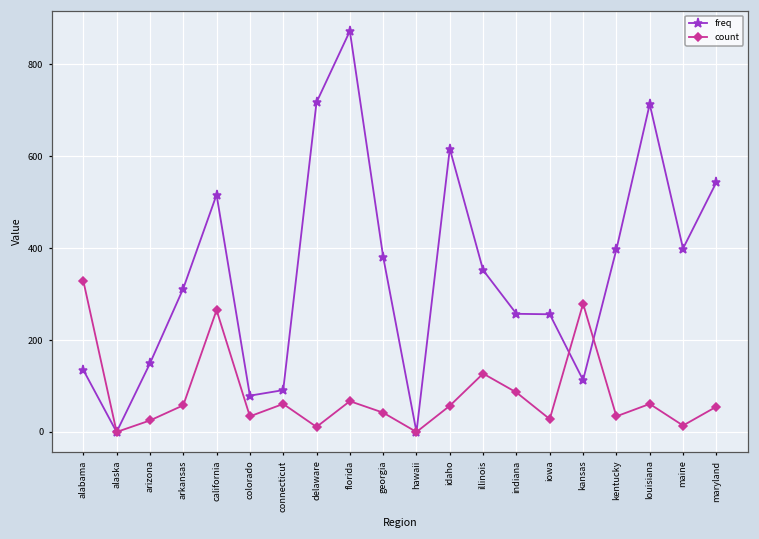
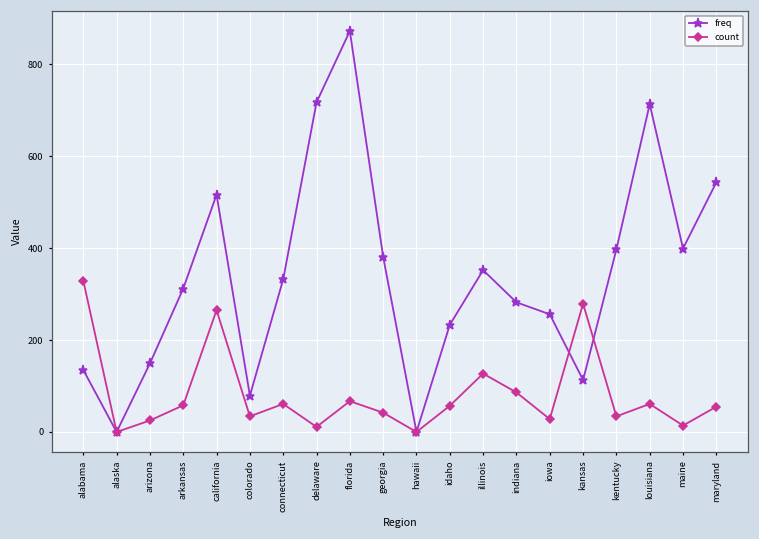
  {
    "freq": {
      "alabama": 140,
      "arizona": 150,
      "arkansas": 310,
      "california": 520,
      "colorado": 80,
-     "connecticut": 90,
+     "connecticut": 330,
      "delaware": 720,
      "florida": 870,
      "georgia": 380,
-     "idaho": 620,
+     "idaho": 230,
      "illinois": 350,
-     "indiana": 260,
+     "indiana": 280,
      "iowa": 260,
      "kansas": 110,
      "kentucky": 400,
      "louisiana": 710,
      "maine": 400,
      "maryland": 540
    },
    "count": {
      "alabama": 330,
      "arizona": 30,
      "arkansas": 60,
      "california": 270,
      "colorado": 30,
      "connecticut": 60,
      "delaware": 10,
      "florida": 70,
      "georgia": 40,
      "idaho": 60,
      "illinois": 130,
      "indiana": 90,
      "iowa": 30,
      "kansas": 280,
      "kentucky": 30,
      "louisiana": 60,
      "maine": 10,
      "maryland": 60
    }
  }
